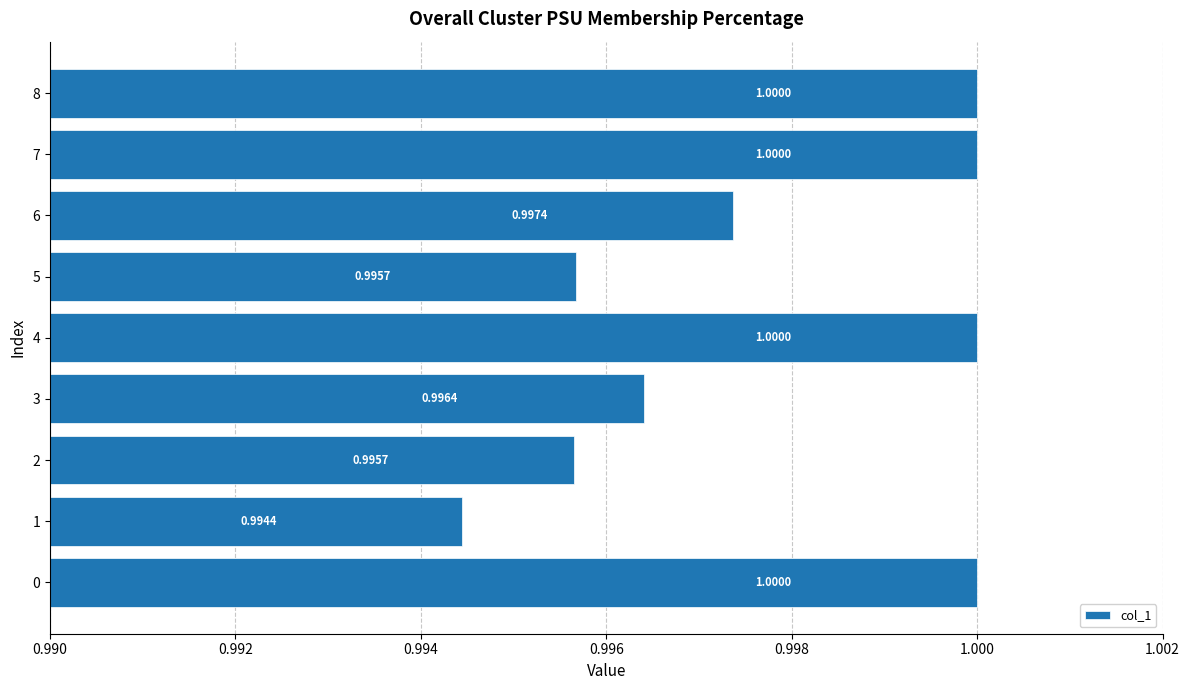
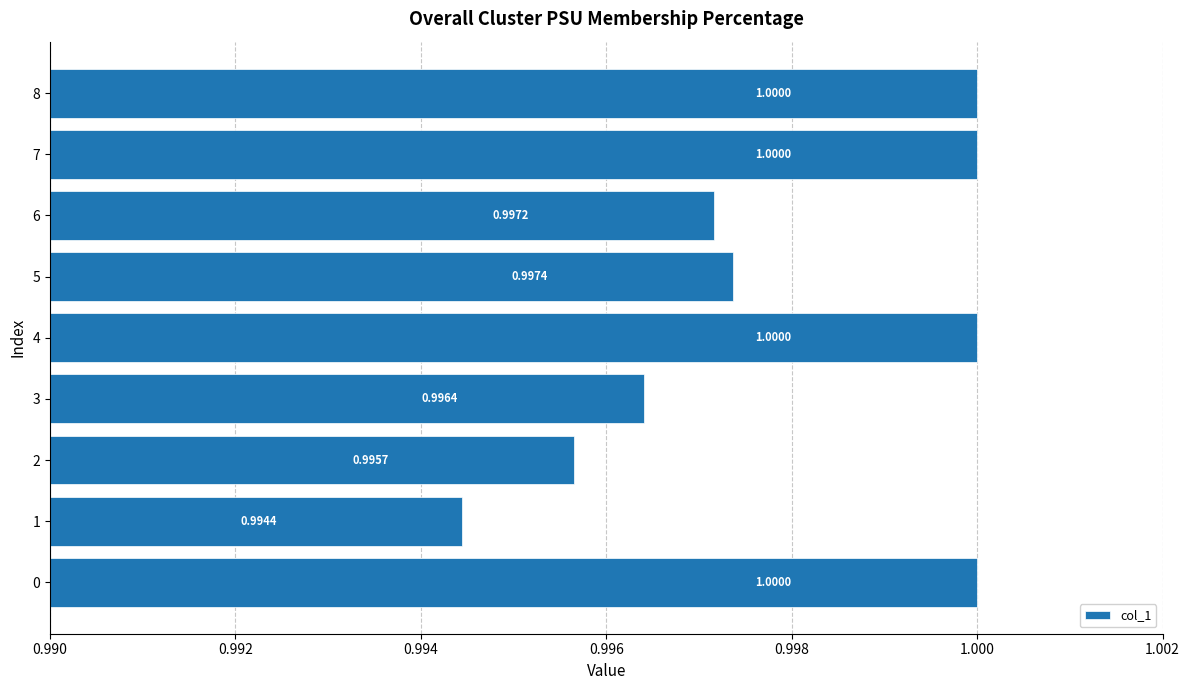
  {
    "8": 1.0000,
    "7": 1.0000,
-   "6": 0.9974,
-   "5": 0.9957,
+   "6": 0.9972,
+   "5": 0.9974,
    "4": 1.0000,
    "3": 0.9964,
    "2": 0.9957,
    "1": 0.9944,
    "0": 1.0000
  }
